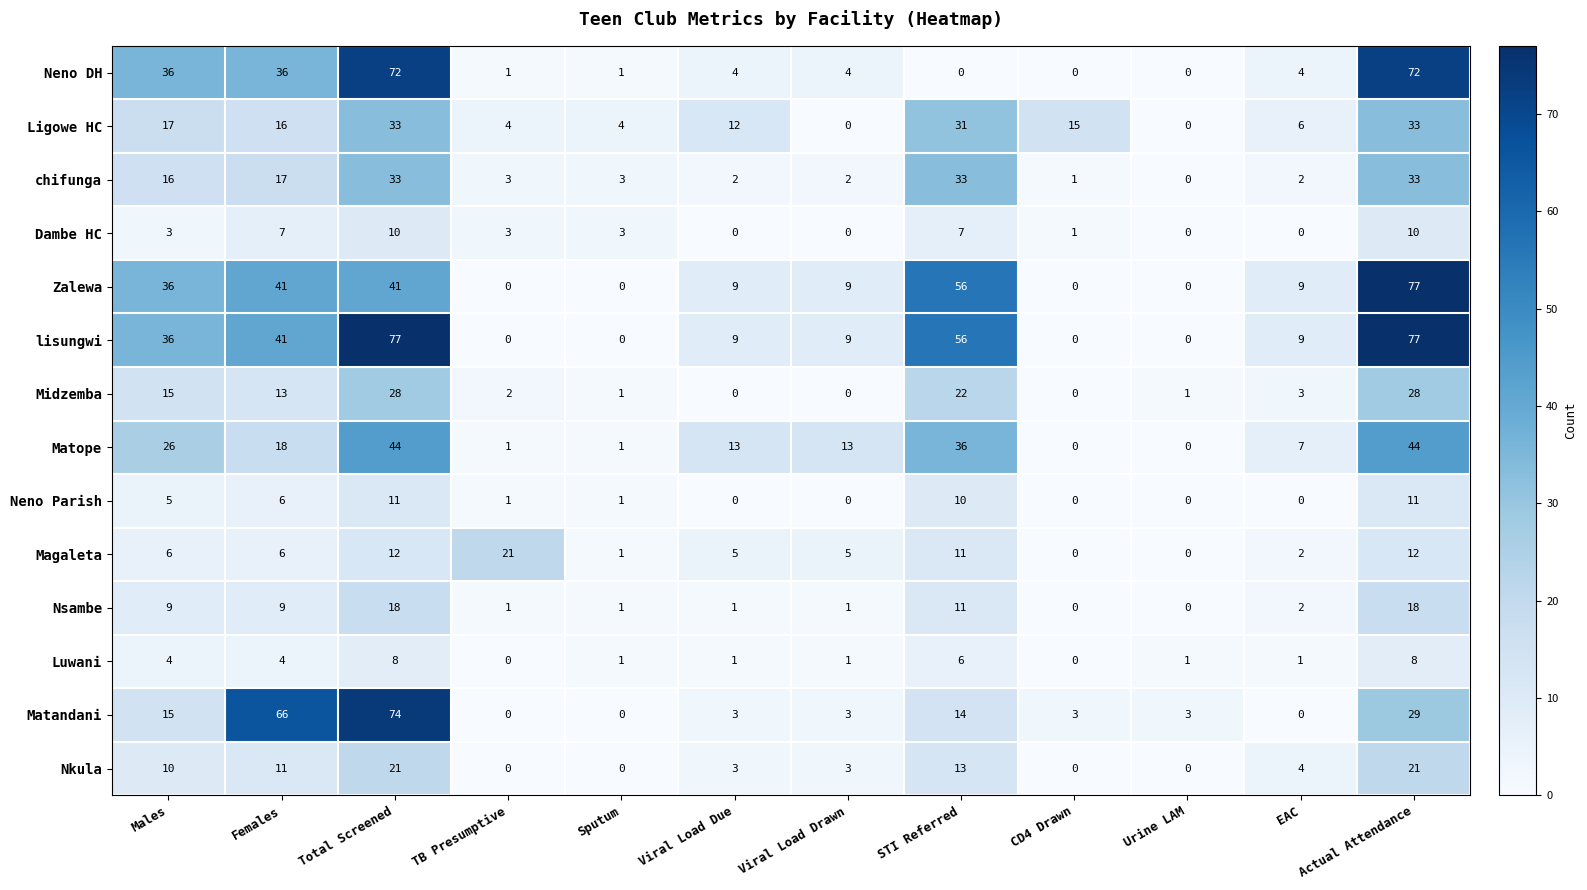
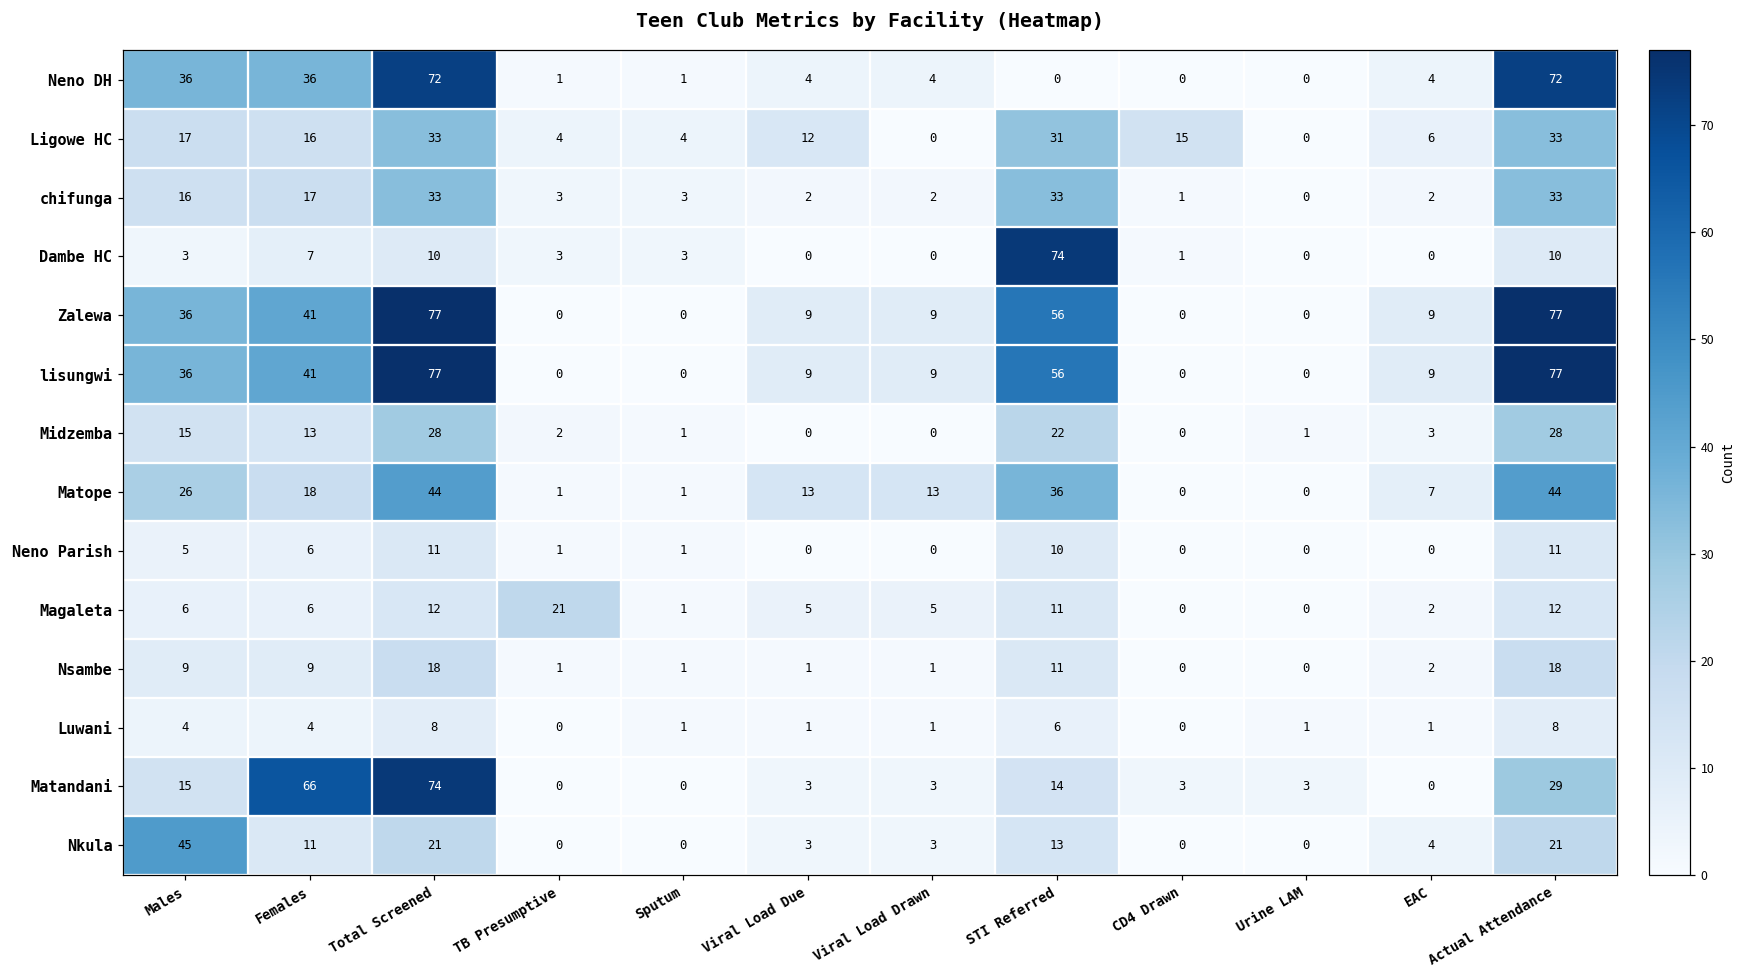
  {
    "Neno DH": {
      "Males": 36,
      "Females": 36,
      "Total Screened": 72,
      "TB Presumptive": 1,
      "Sputum": 1,
      "Viral Load Due": 4,
      "Viral Load Drawn": 4,
      "STI Referred": 0,
      "CD4 Drawn": 0,
      "Urine LAM": 0,
      "EAC": 4,
      "Actual Attendance": 72
    },
    "Ligowe HC": {
      "Males": 17,
      "Females": 16,
      "Total Screened": 33,
      "TB Presumptive": 4,
      "Sputum": 4,
      "Viral Load Due": 12,
      "Viral Load Drawn": 0,
      "STI Referred": 31,
      "CD4 Drawn": 15,
      "Urine LAM": 0,
      "EAC": 6,
      "Actual Attendance": 33
    },
    "chifunga": {
      "Males": 16,
      "Females": 17,
      "Total Screened": 33,
      "TB Presumptive": 3,
      "Sputum": 3,
      "Viral Load Due": 2,
      "Viral Load Drawn": 2,
      "STI Referred": 33,
      "CD4 Drawn": 1,
      "Urine LAM": 0,
      "EAC": 2,
      "Actual Attendance": 33
    },
    "Dambe HC": {
      "Males": 3,
      "Females": 7,
      "Total Screened": 10,
      "TB Presumptive": 3,
      "Sputum": 3,
      "Viral Load Due": 0,
      "Viral Load Drawn": 0,
-     "STI Referred": 7,
+     "STI Referred": 74,
      "CD4 Drawn": 1,
      "Urine LAM": 0,
      "EAC": 0,
      "Actual Attendance": 10
    },
    "Zalewa": {
      "Males": 36,
      "Females": 41,
-     "Total Screened": 41,
+     "Total Screened": 77,
      "TB Presumptive": 0,
      "Sputum": 0,
      "Viral Load Due": 9,
      "Viral Load Drawn": 9,
      "STI Referred": 56,
      "CD4 Drawn": 0,
      "Urine LAM": 0,
      "EAC": 9,
      "Actual Attendance": 77
    },
    "lisungwi": {
      "Males": 36,
      "Females": 41,
      "Total Screened": 77,
      "TB Presumptive": 0,
      "Sputum": 0,
      "Viral Load Due": 9,
      "Viral Load Drawn": 9,
      "STI Referred": 56,
      "CD4 Drawn": 0,
      "Urine LAM": 0,
      "EAC": 9,
      "Actual Attendance": 77
    },
    "Midzemba": {
      "Males": 15,
      "Females": 13,
      "Total Screened": 28,
      "TB Presumptive": 2,
      "Sputum": 1,
      "Viral Load Due": 0,
      "Viral Load Drawn": 0,
      "STI Referred": 22,
      "CD4 Drawn": 0,
      "Urine LAM": 1,
      "EAC": 3,
      "Actual Attendance": 28
    },
    "Matope": {
      "Males": 26,
      "Females": 18,
      "Total Screened": 44,
      "TB Presumptive": 1,
      "Sputum": 1,
      "Viral Load Due": 13,
      "Viral Load Drawn": 13,
      "STI Referred": 36,
      "CD4 Drawn": 0,
      "Urine LAM": 0,
      "EAC": 7,
      "Actual Attendance": 44
    },
    "Neno Parish": {
      "Males": 5,
      "Females": 6,
      "Total Screened": 11,
      "TB Presumptive": 1,
      "Sputum": 1,
      "Viral Load Due": 0,
      "Viral Load Drawn": 0,
      "STI Referred": 10,
      "CD4 Drawn": 0,
      "Urine LAM": 0,
      "EAC": 0,
      "Actual Attendance": 11
    },
    "Magaleta": {
      "Males": 6,
      "Females": 6,
      "Total Screened": 12,
      "TB Presumptive": 21,
      "Sputum": 1,
      "Viral Load Due": 5,
      "Viral Load Drawn": 5,
      "STI Referred": 11,
      "CD4 Drawn": 0,
      "Urine LAM": 0,
      "EAC": 2,
      "Actual Attendance": 12
    },
    "Nsambe": {
      "Males": 9,
      "Females": 9,
      "Total Screened": 18,
      "TB Presumptive": 1,
      "Sputum": 1,
      "Viral Load Due": 1,
      "Viral Load Drawn": 1,
      "STI Referred": 11,
      "CD4 Drawn": 0,
      "Urine LAM": 0,
      "EAC": 2,
      "Actual Attendance": 18
    },
    "Luwani": {
      "Males": 4,
      "Females": 4,
      "Total Screened": 8,
      "TB Presumptive": 0,
      "Sputum": 1,
      "Viral Load Due": 1,
      "Viral Load Drawn": 1,
      "STI Referred": 6,
      "CD4 Drawn": 0,
      "Urine LAM": 1,
      "EAC": 1,
      "Actual Attendance": 8
    },
    "Matandani": {
      "Males": 15,
      "Females": 66,
      "Total Screened": 74,
      "TB Presumptive": 0,
      "Sputum": 0,
      "Viral Load Due": 3,
      "Viral Load Drawn": 3,
      "STI Referred": 14,
      "CD4 Drawn": 3,
      "Urine LAM": 3,
      "EAC": 0,
      "Actual Attendance": 29
    },
    "Nkula": {
-     "Males": 10,
+     "Males": 45,
      "Females": 11,
      "Total Screened": 21,
      "TB Presumptive": 0,
      "Sputum": 0,
      "Viral Load Due": 3,
      "Viral Load Drawn": 3,
      "STI Referred": 13,
      "CD4 Drawn": 0,
      "Urine LAM": 0,
      "EAC": 4,
      "Actual Attendance": 21
    }
  }
